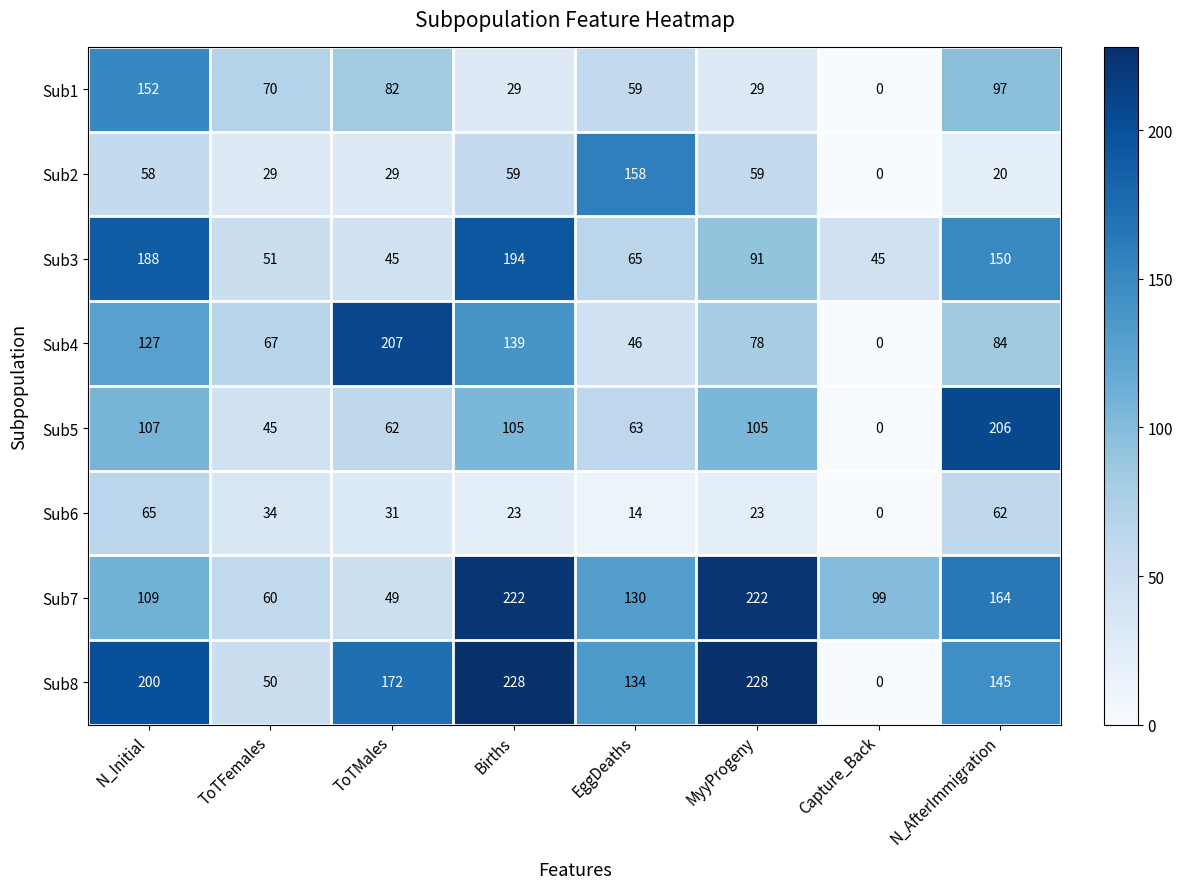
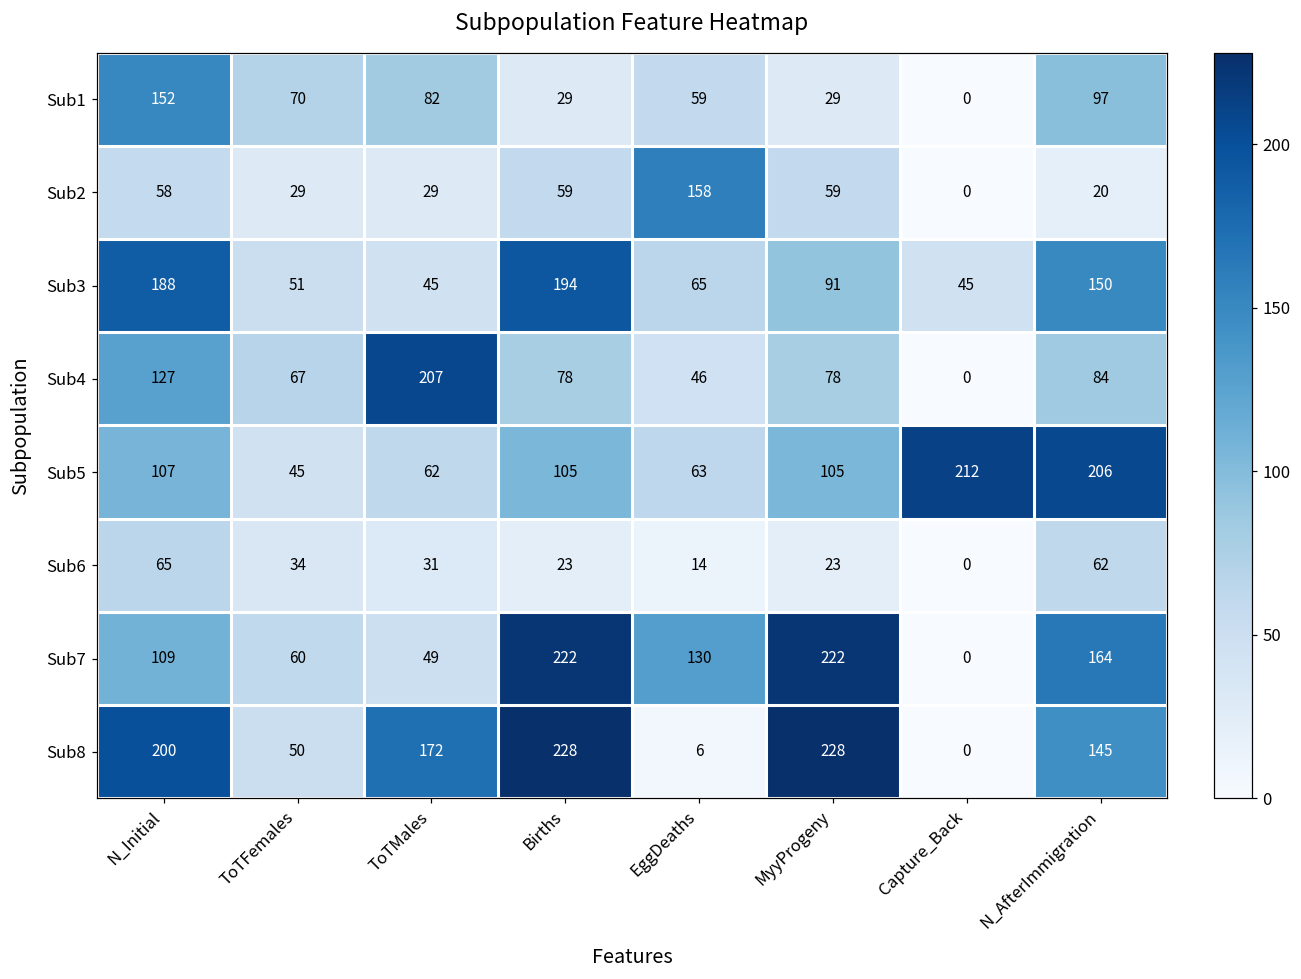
  {
    "Sub1": {
      "N_Initial": 152,
      "ToTFemales": 70,
      "ToTMales": 82,
      "Births": 29,
      "EggDeaths": 59,
      "MyyProgeny": 29,
      "Capture_Back": 0,
      "N_AfterImmigration": 97
    },
    "Sub2": {
      "N_Initial": 58,
      "ToTFemales": 29,
      "ToTMales": 29,
      "Births": 59,
      "EggDeaths": 158,
      "MyyProgeny": 59,
      "Capture_Back": 0,
      "N_AfterImmigration": 20
    },
    "Sub3": {
      "N_Initial": 188,
      "ToTFemales": 51,
      "ToTMales": 45,
      "Births": 194,
      "EggDeaths": 65,
      "MyyProgeny": 91,
      "Capture_Back": 45,
      "N_AfterImmigration": 150
    },
    "Sub4": {
      "N_Initial": 127,
      "ToTFemales": 67,
      "ToTMales": 207,
-     "Births": 139,
+     "Births": 78,
      "EggDeaths": 46,
      "MyyProgeny": 78,
      "Capture_Back": 0,
      "N_AfterImmigration": 84
    },
    "Sub5": {
      "N_Initial": 107,
      "ToTFemales": 45,
      "ToTMales": 62,
      "Births": 105,
      "EggDeaths": 63,
      "MyyProgeny": 105,
-     "Capture_Back": 0,
+     "Capture_Back": 212,
      "N_AfterImmigration": 206
    },
    "Sub6": {
      "N_Initial": 65,
      "ToTFemales": 34,
      "ToTMales": 31,
      "Births": 23,
      "EggDeaths": 14,
      "MyyProgeny": 23,
      "Capture_Back": 0,
      "N_AfterImmigration": 62
    },
    "Sub7": {
      "N_Initial": 109,
      "ToTFemales": 60,
      "ToTMales": 49,
      "Births": 222,
      "EggDeaths": 130,
      "MyyProgeny": 222,
-     "Capture_Back": 99,
+     "Capture_Back": 0,
      "N_AfterImmigration": 164
    },
    "Sub8": {
      "N_Initial": 200,
      "ToTFemales": 50,
      "ToTMales": 172,
      "Births": 228,
-     "EggDeaths": 134,
+     "EggDeaths": 6,
      "MyyProgeny": 228,
      "Capture_Back": 0,
      "N_AfterImmigration": 145
    }
  }
